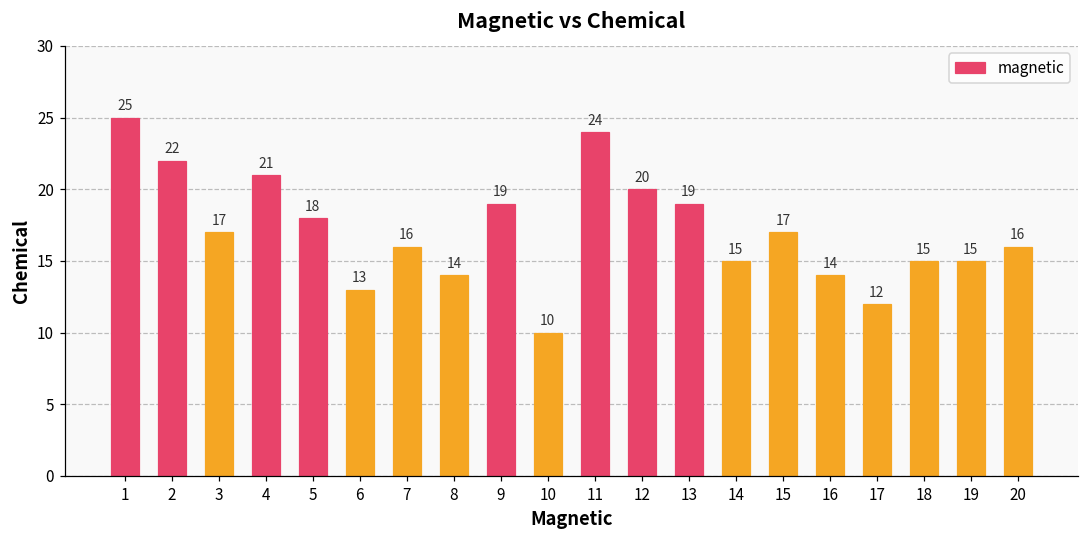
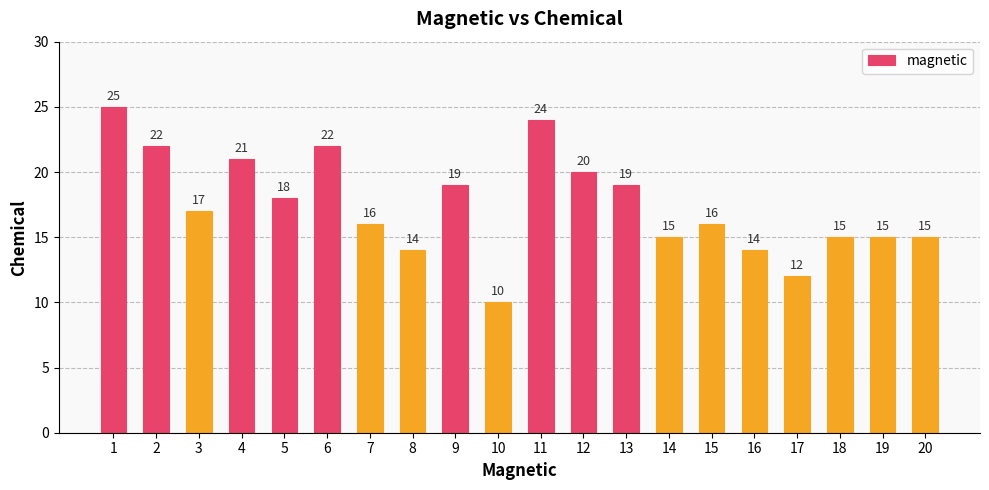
  {
    "1": 25,
    "2": 22,
    "3": 17,
    "4": 21,
    "5": 18,
-   "6": 13,
+   "6": 22,
    "7": 16,
    "8": 14,
    "9": 19,
    "10": 10,
    "11": 24,
    "12": 20,
    "13": 19,
    "14": 15,
-   "15": 17,
+   "15": 16,
    "16": 14,
    "17": 12,
    "18": 15,
    "19": 15,
-   "20": 16
+   "20": 15
  }
